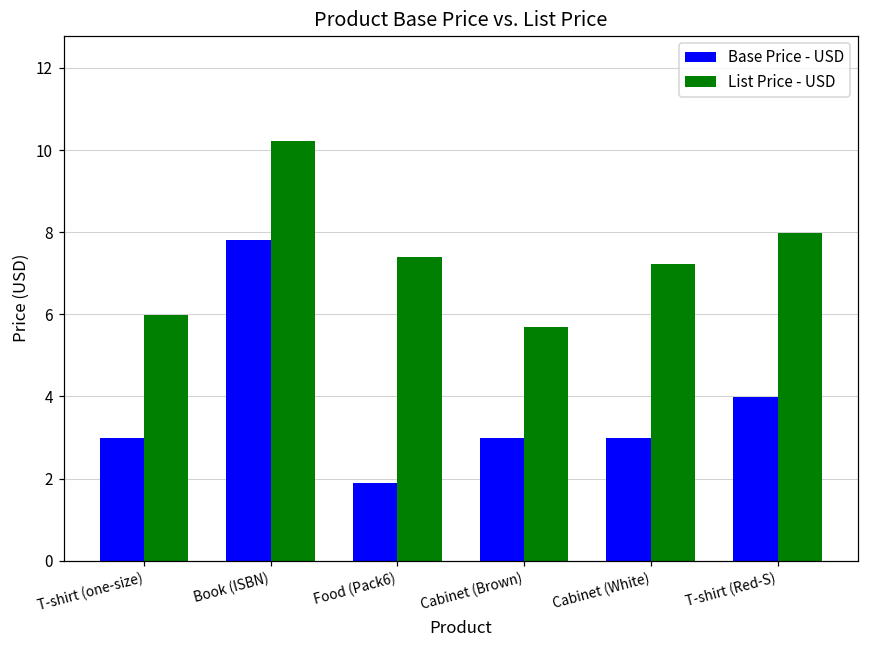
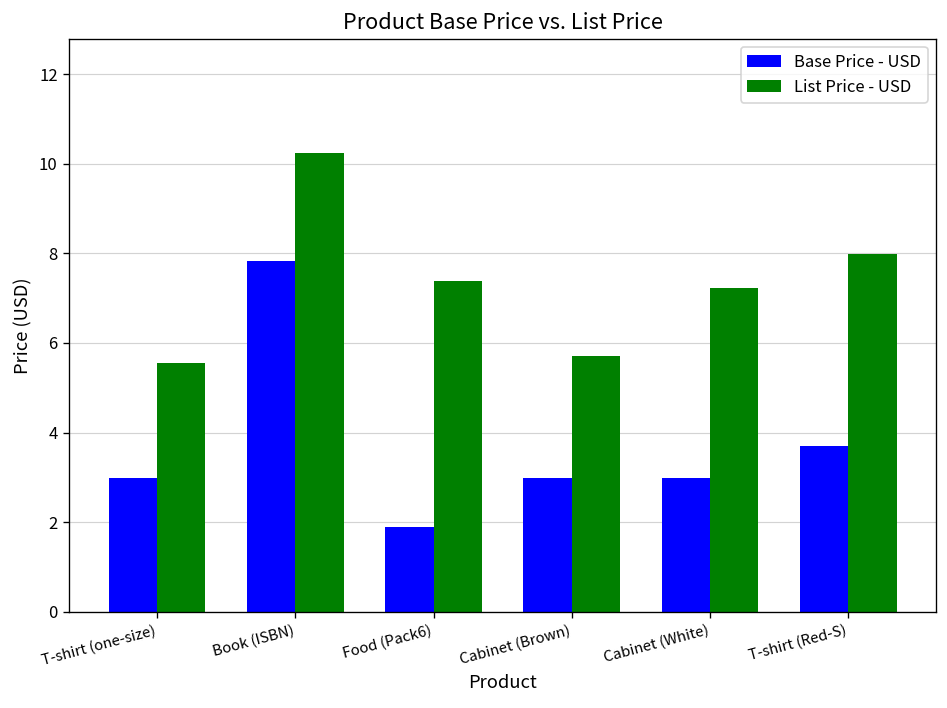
  {
    "Base Price - USD": {
      "T-shirt (one-size)": 3.0,
      "Book (ISBN)": 7.8,
      "Food (Pack6)": 1.9,
      "Cabinet (Brown)": 3.0,
      "Cabinet (White)": 3.0,
-     "T-shirt (Red-S)": 4.0
+     "T-shirt (Red-S)": 3.7
    },
    "List Price - USD": {
-     "T-shirt (one-size)": 6.0,
+     "T-shirt (one-size)": 5.6,
      "Book (ISBN)": 10.2,
      "Food (Pack6)": 7.4,
      "Cabinet (Brown)": 5.7,
      "Cabinet (White)": 7.2,
      "T-shirt (Red-S)": 8.0
    }
  }
